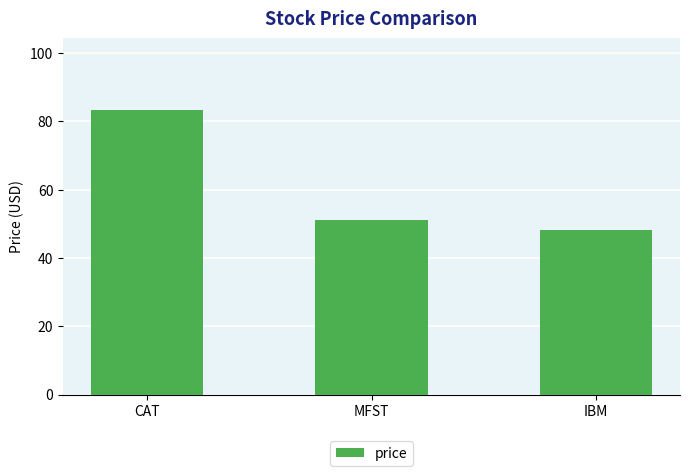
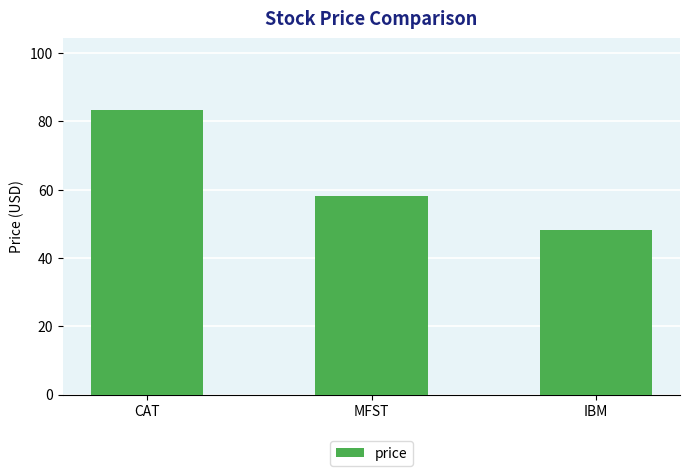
  {
    "CAT": 83,
-   "MFST": 51,
+   "MFST": 58,
    "IBM": 48
  }
